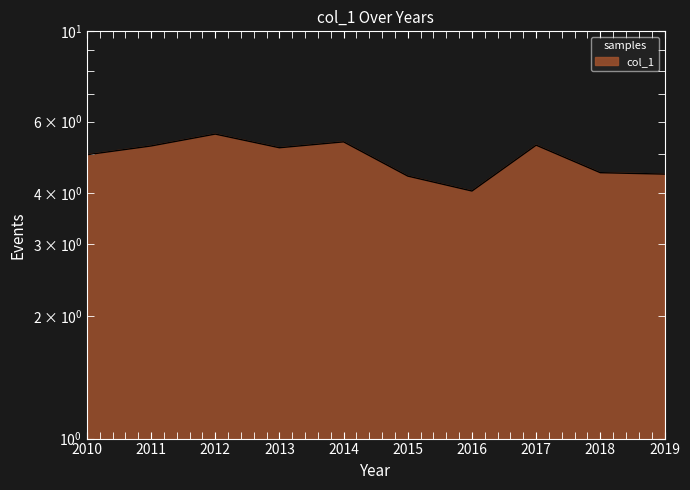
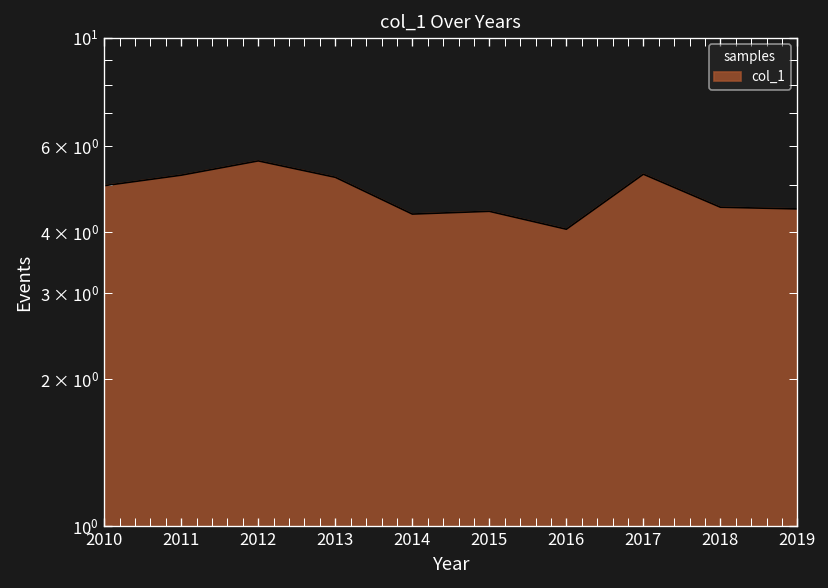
  {
    "2010": 5.0,
    "2011": 5.2,
    "2012": 5.6,
    "2013": 5.2,
-   "2014": 5.4,
+   "2014": 4.4,
    "2015": 4.4,
    "2016": 4.1,
    "2017": 5.3,
    "2018": 4.5,
    "2019": 4.5
  }
